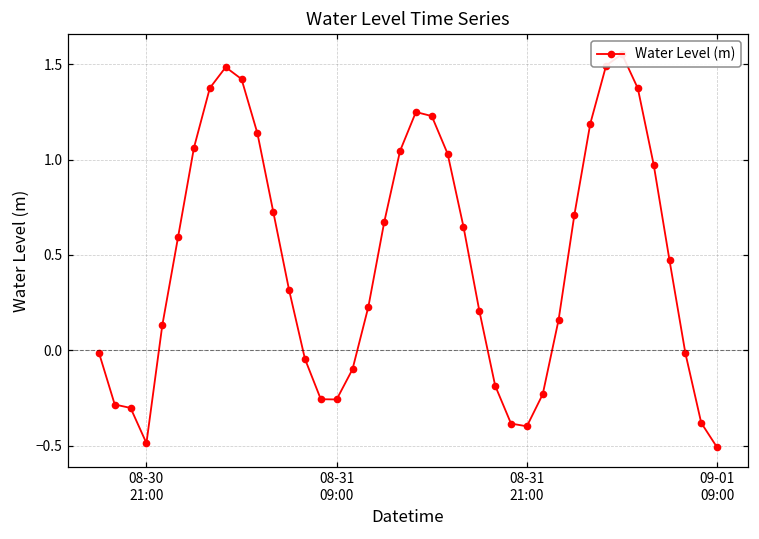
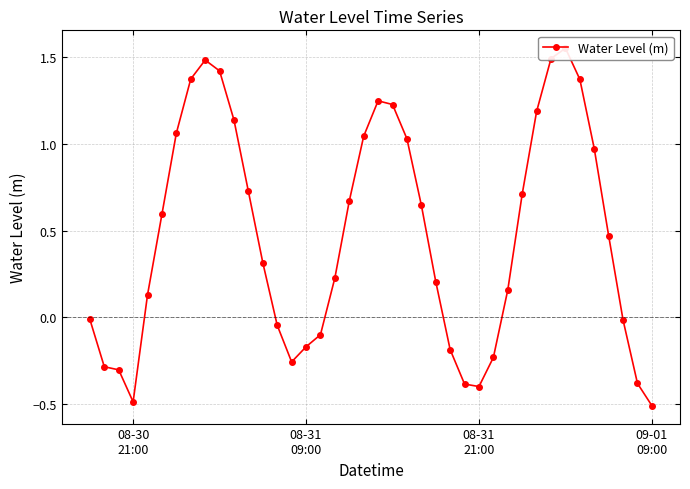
  {
    "08-30 21:00": -0.49,
-   "08-31 09:00": -0.26,
+   "08-31 09:00": -0.17,
    "08-31 21:00": -0.40,
    "09-01 09:00": -0.51
  }
